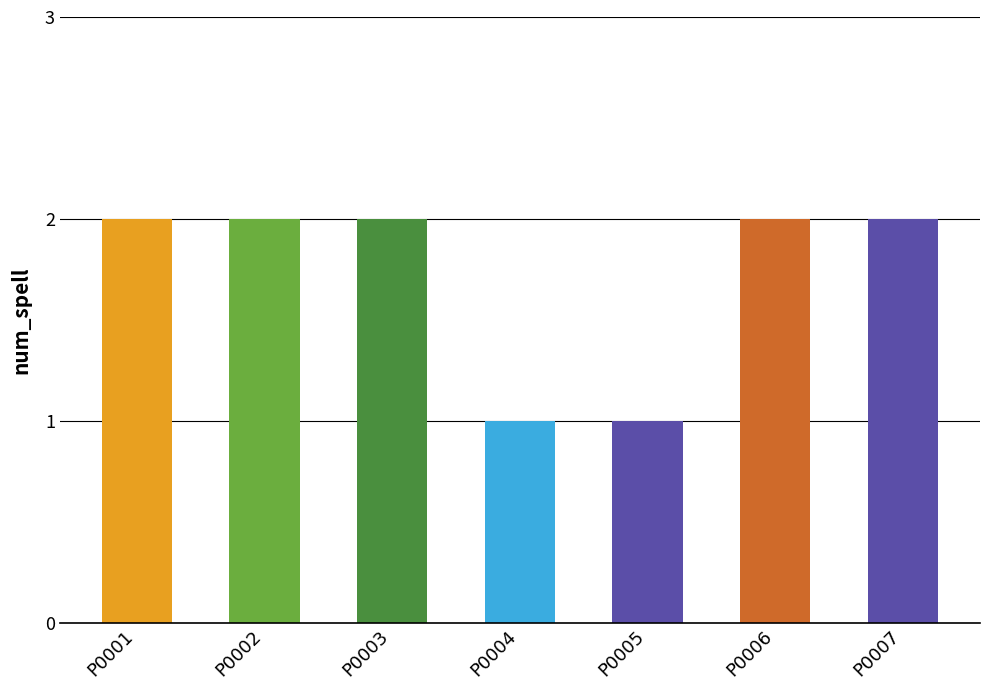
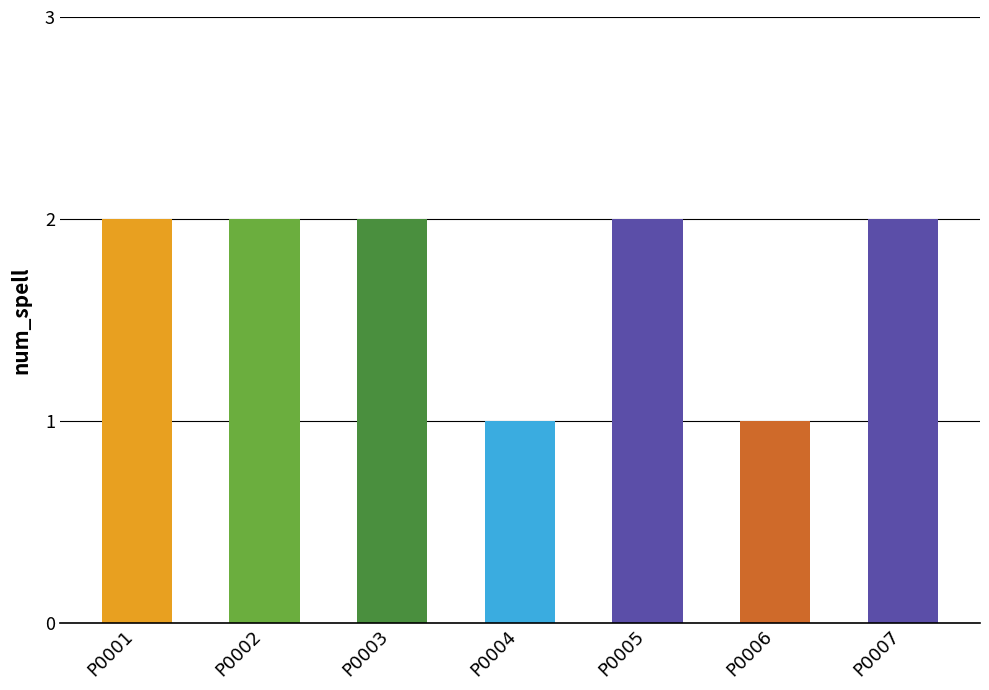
  {
    "P0001": 2,
    "P0002": 2,
    "P0003": 2,
    "P0004": 1,
-   "P0005": 1,
-   "P0006": 2,
+   "P0005": 2,
+   "P0006": 1,
    "P0007": 2
  }
